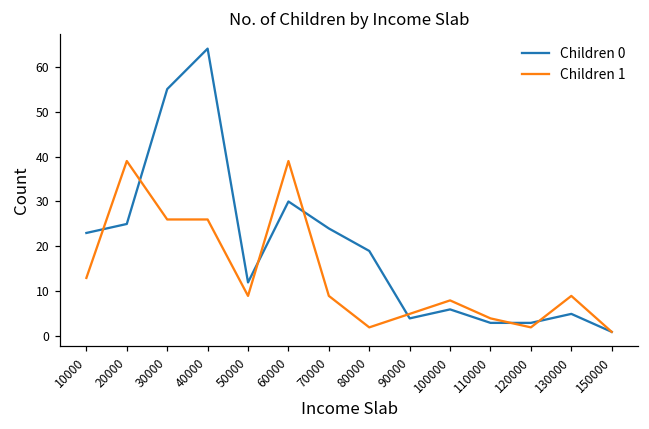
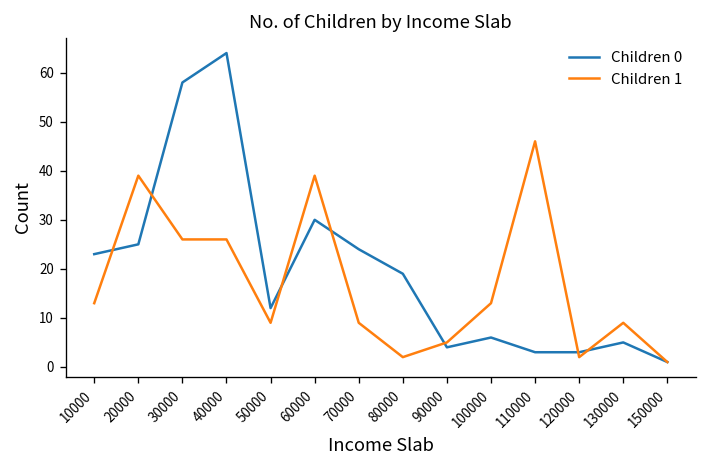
  {
    "Children 0": {
      "10000": 23,
      "20000": 25,
-     "30000": 55,
+     "30000": 58,
      "40000": 64,
      "50000": 12,
      "60000": 30,
      "70000": 24,
      "80000": 19,
      "90000": 4,
      "100000": 6,
      "110000": 3,
      "120000": 3,
      "130000": 5
    },
    "Children 1": {
      "10000": 13,
      "20000": 39,
      "30000": 26,
      "40000": 26,
      "50000": 9,
      "60000": 39,
      "70000": 9,
      "80000": 2,
      "90000": 5,
-     "100000": 8,
-     "110000": 4,
+     "100000": 13,
+     "110000": 46,
      "120000": 2,
      "130000": 9
    }
  }
